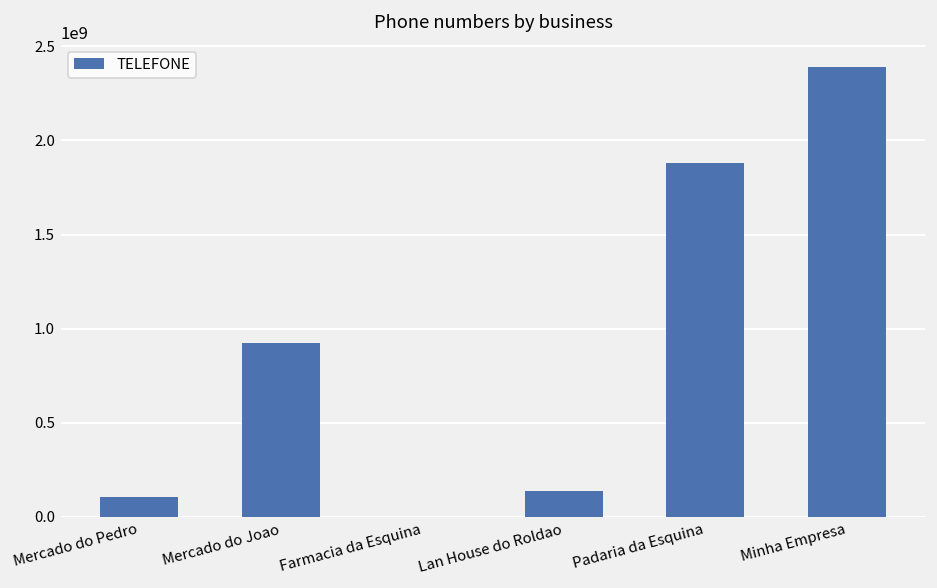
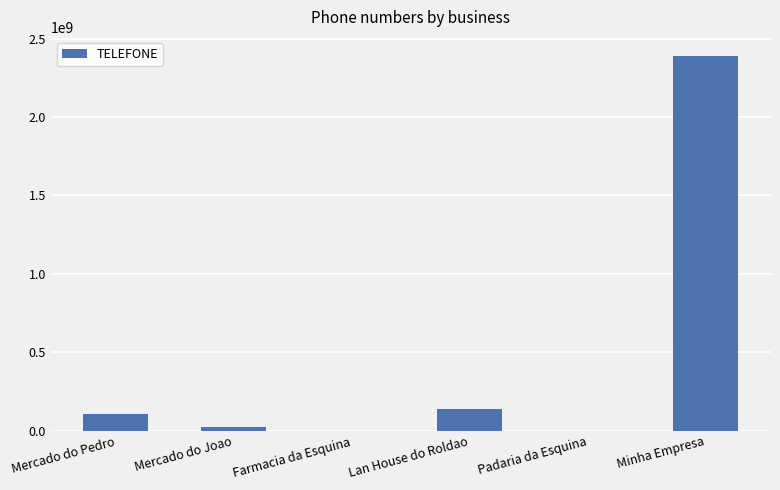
  {
    "Mercado do Pedro": 110000000,
-   "Mercado do Joao": 920000000,
+   "Mercado do Joao": 20000000,
    "Lan House do Roldao": 140000000,
-   "Padaria da Esquina": 1880000000,
+   "Padaria da Esquina": 0,
    "Minha Empresa": 2390000000
  }
